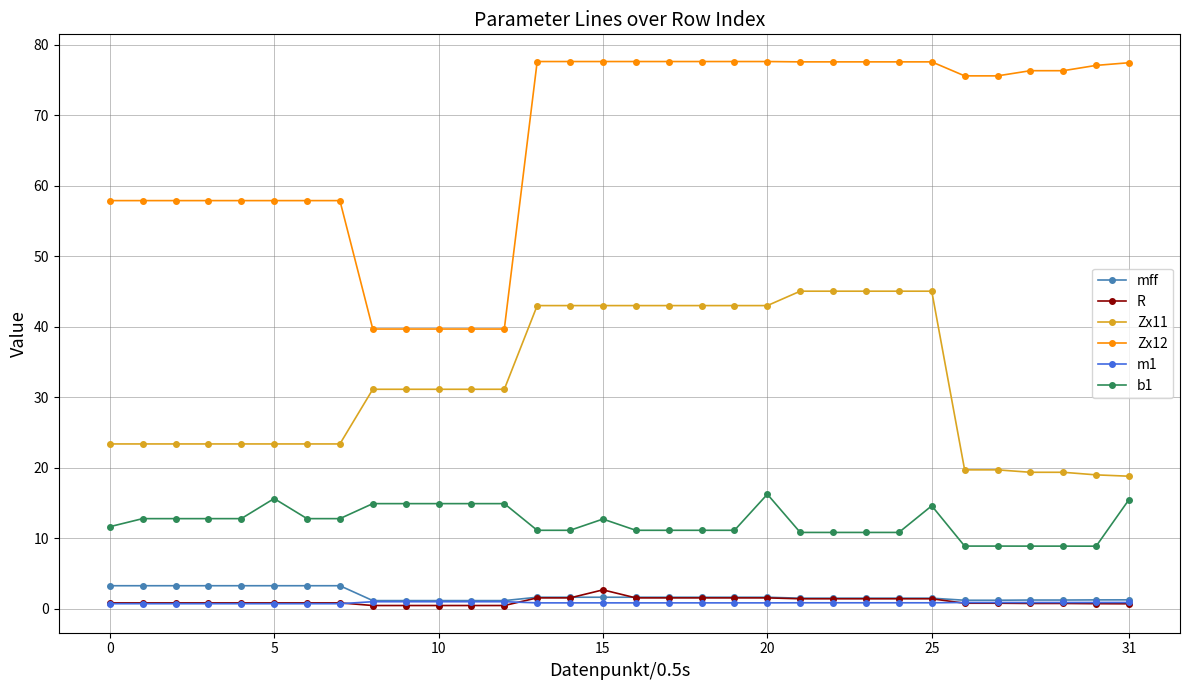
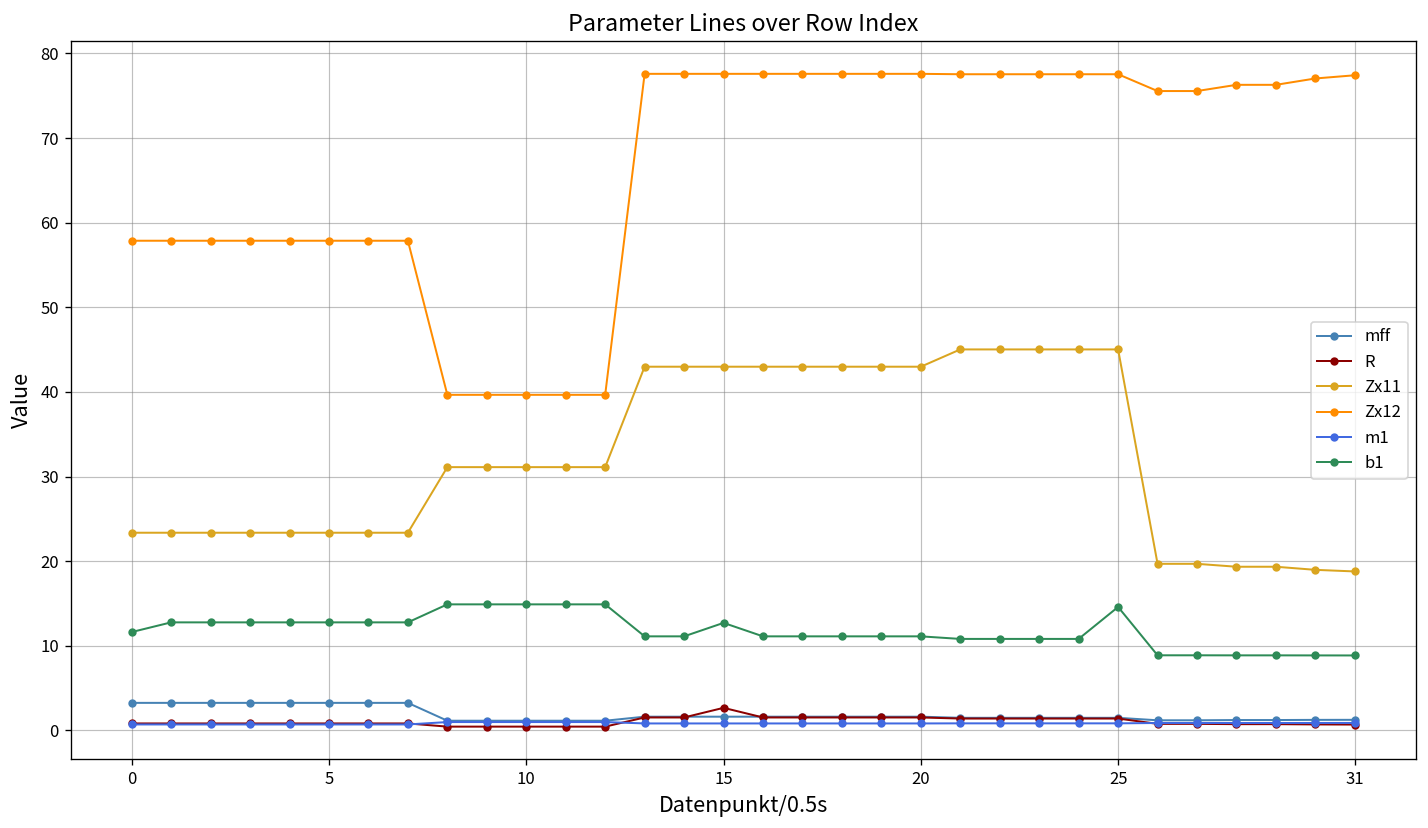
  {
    "R": {
      "10": 0,
      "15": 3
    },
    "b1": {
      "0": 12,
-     "5": 16,
+     "5": 13,
      "10": 15,
      "15": 13,
-     "20": 16,
+     "20": 11,
      "25": 15,
-     "31": 15
+     "31": 9
    }
  }
